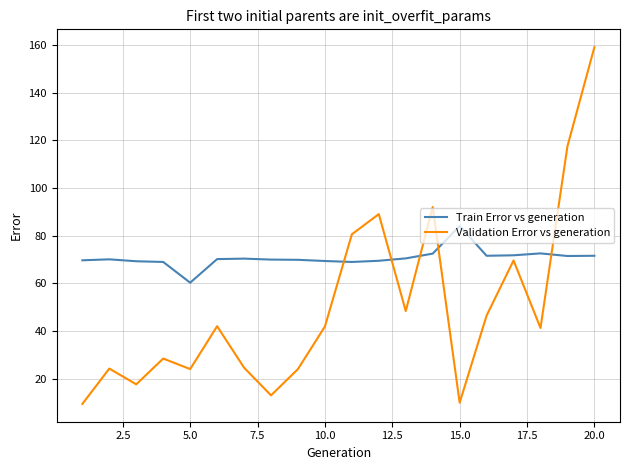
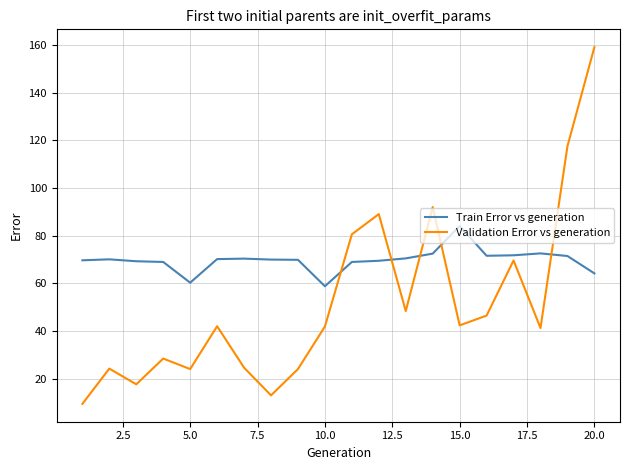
  {
    "Train Error vs generation": {
      "5.0": 60,
-     "10.0": 69,
-     "20.0": 72
+     "10.0": 59,
+     "20.0": 64
    },
    "Validation Error vs generation": {
      "5.0": 24,
      "10.0": 42,
-     "15.0": 10,
+     "15.0": 42,
      "20.0": 159
    }
  }
